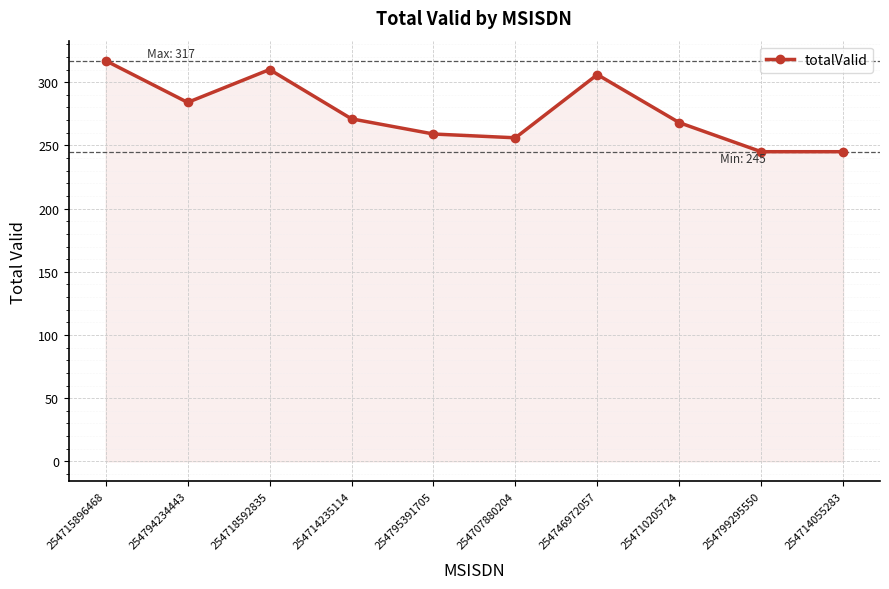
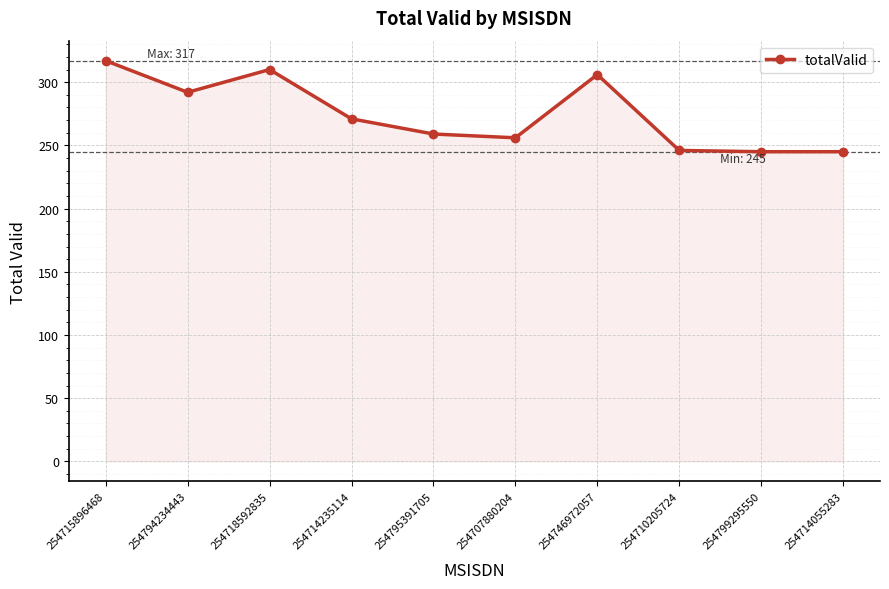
  {
    "254715896468": 317,
-   "254794234443": 284,
+   "254794234443": 292,
    "254718592835": 310,
    "254714235114": 271,
    "254795391705": 259,
    "254707880204": 256,
    "254746972057": 306,
-   "254710205724": 268,
+   "254710205724": 246,
    "254714055283": 245
  }
